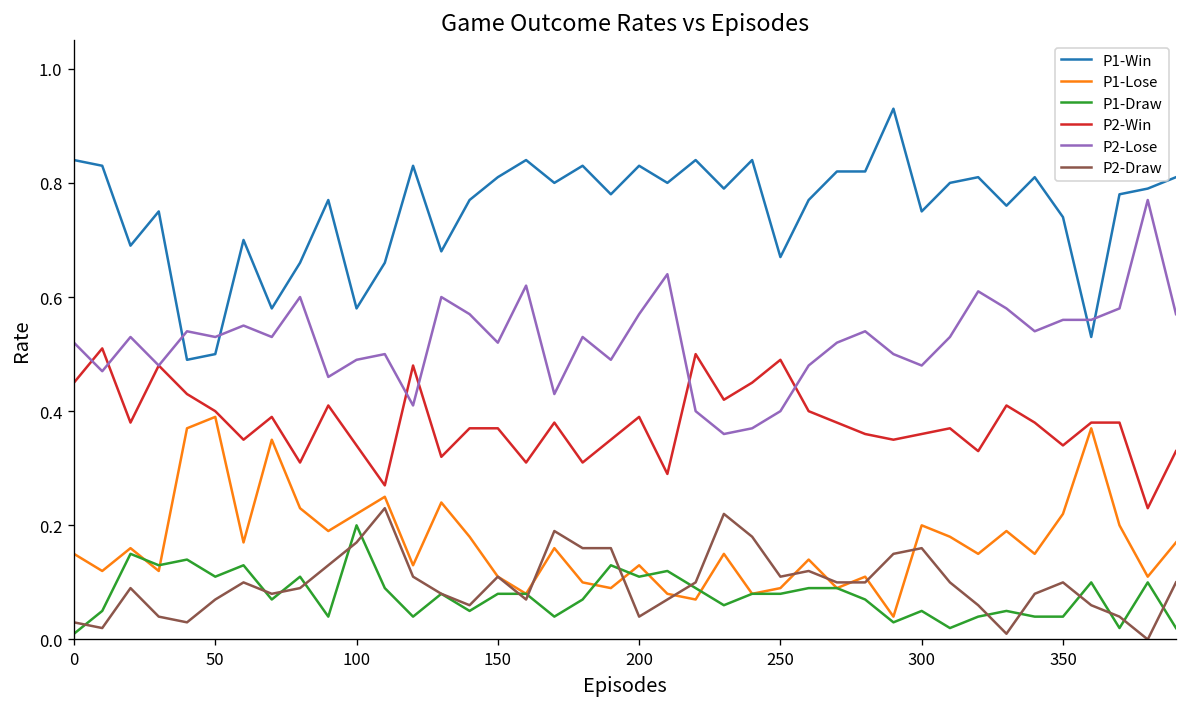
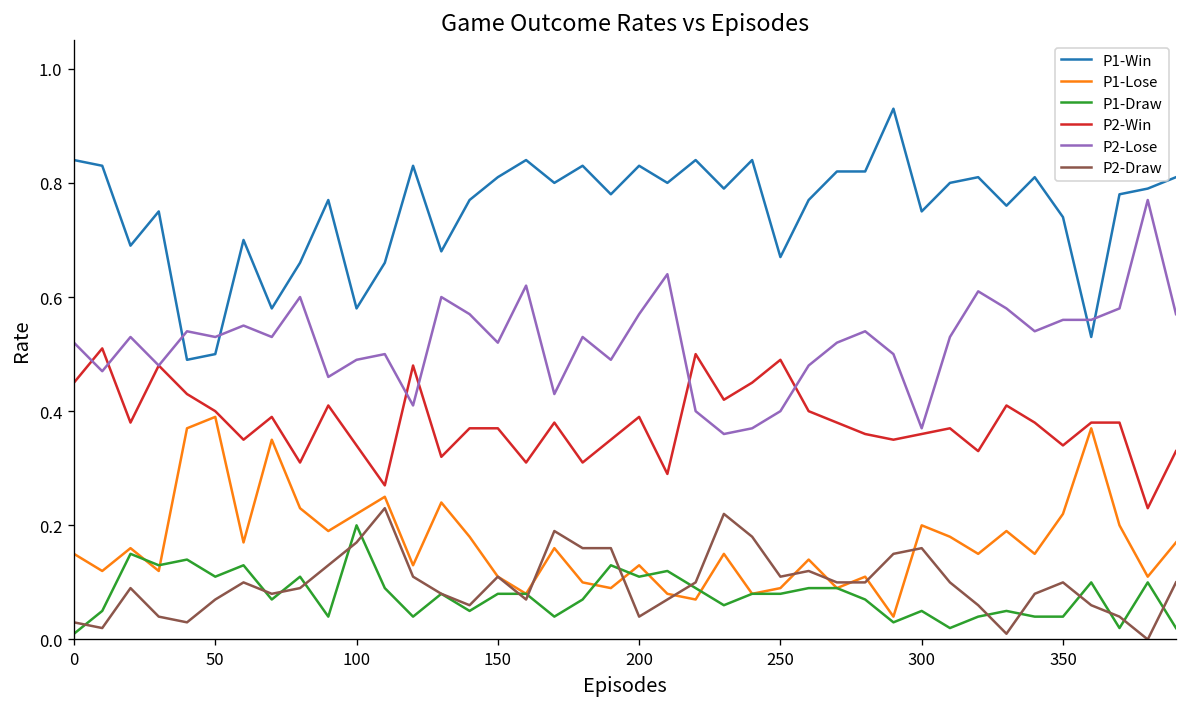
  {
    "P1-Win": {
      "0": 0.84,
      "50": 0.50,
      "100": 0.58,
      "150": 0.81,
      "200": 0.83,
      "250": 0.67,
      "300": 0.75,
      "350": 0.74
    },
    "P1-Lose": {
      "0": 0.15,
      "50": 0.39,
      "100": 0.22,
      "200": 0.13,
      "250": 0.09,
      "300": 0.20,
      "350": 0.22
    },
    "P1-Draw": {
      "0": 0.01,
      "50": 0.11,
      "100": 0.20,
      "150": 0.08,
      "200": 0.11,
      "250": 0.08,
      "300": 0.05,
      "350": 0.04
    },
    "P2-Win": {
      "0": 0.45,
      "50": 0.40,
      "100": 0.34,
      "150": 0.37,
      "200": 0.39,
      "250": 0.49,
      "300": 0.36,
      "350": 0.34
    },
    "P2-Lose": {
      "0": 0.52,
      "50": 0.53,
      "100": 0.49,
      "150": 0.52,
      "200": 0.57,
      "250": 0.40,
-     "300": 0.48,
+     "300": 0.37,
      "350": 0.56
    },
    "P2-Draw": {
      "0": 0.03,
      "50": 0.07,
      "100": 0.17,
      "200": 0.04,
      "250": 0.11,
      "300": 0.16,
      "350": 0.10
    }
  }
